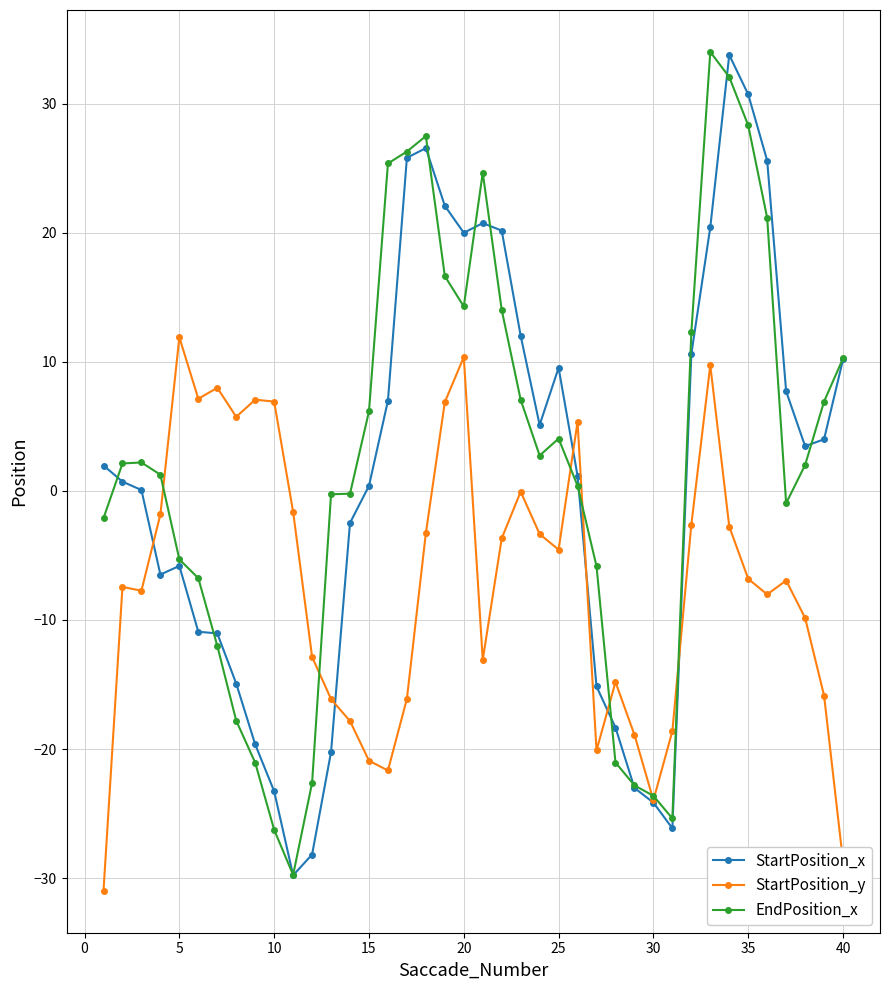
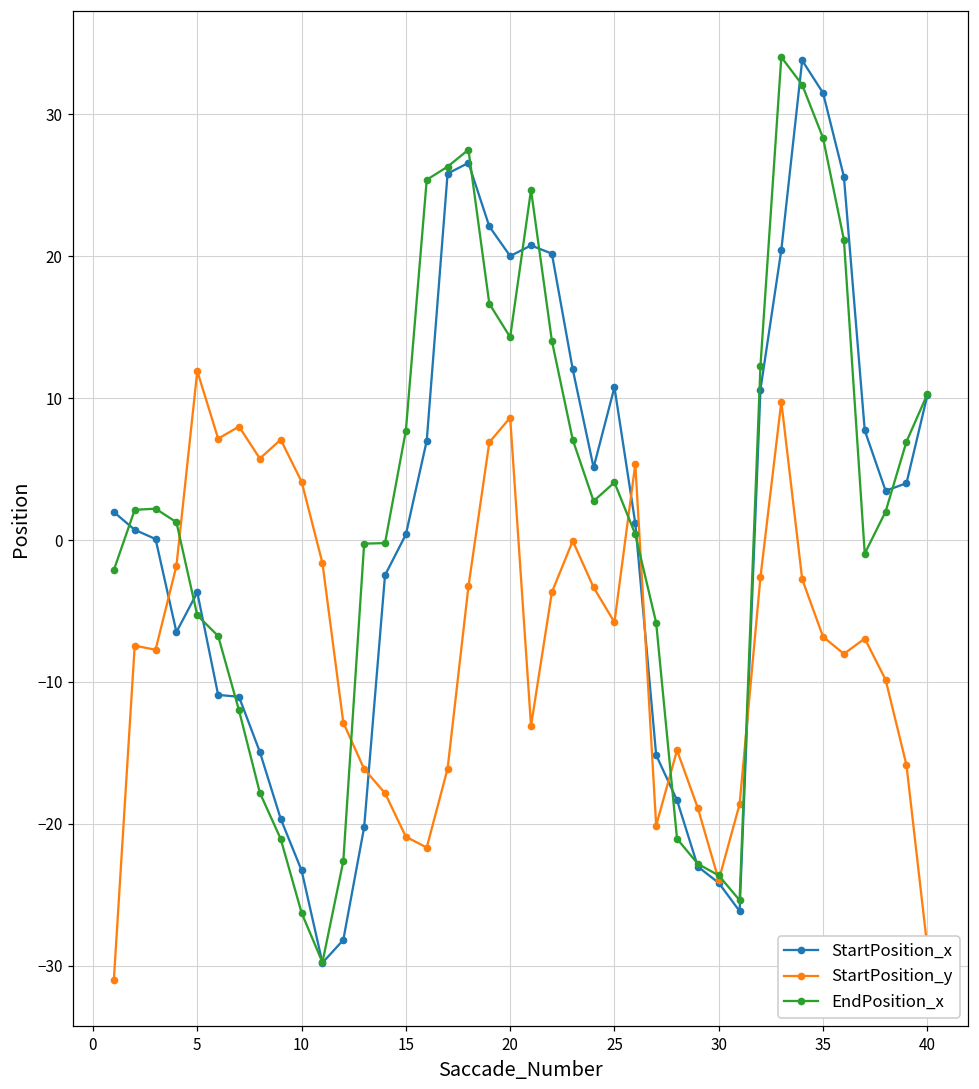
  {
    "StartPosition_x": {
-     "5": -5.8,
+     "5": -3.7,
      "10": -23.3,
      "15": 0.4,
      "20": 20.0,
-     "25": 9.5,
-     "35": 30.7
+     "25": 10.8,
+     "35": 31.5
    },
    "StartPosition_y": {
      "5": 11.9,
-     "10": 6.9,
+     "10": 4.1,
      "15": -20.9,
-     "20": 10.4,
-     "25": -4.6,
+     "20": 8.6,
+     "25": -5.8,
      "35": -6.8
    },
    "EndPosition_x": {
      "5": -5.3,
      "10": -26.3,
-     "15": 6.2,
+     "15": 7.7,
      "20": 14.3,
      "25": 4.1,
      "30": -23.6,
      "35": 28.3
    }
  }
